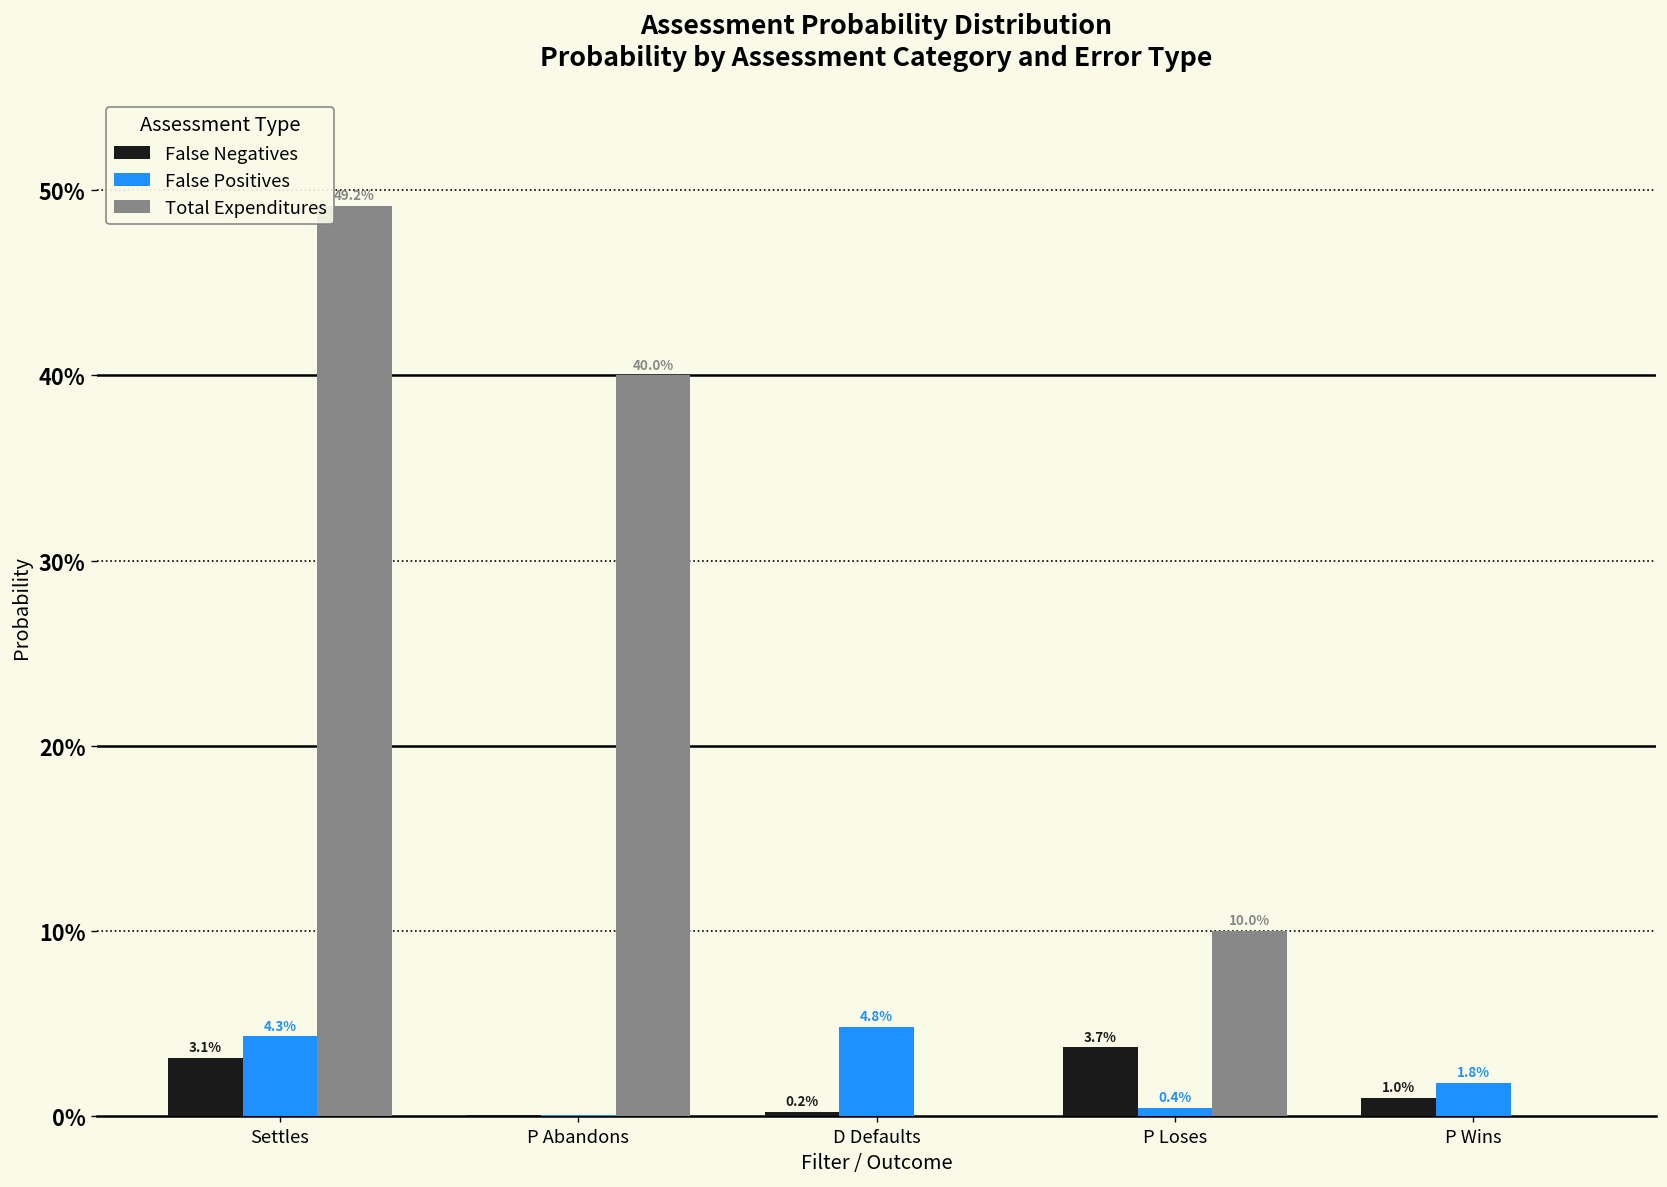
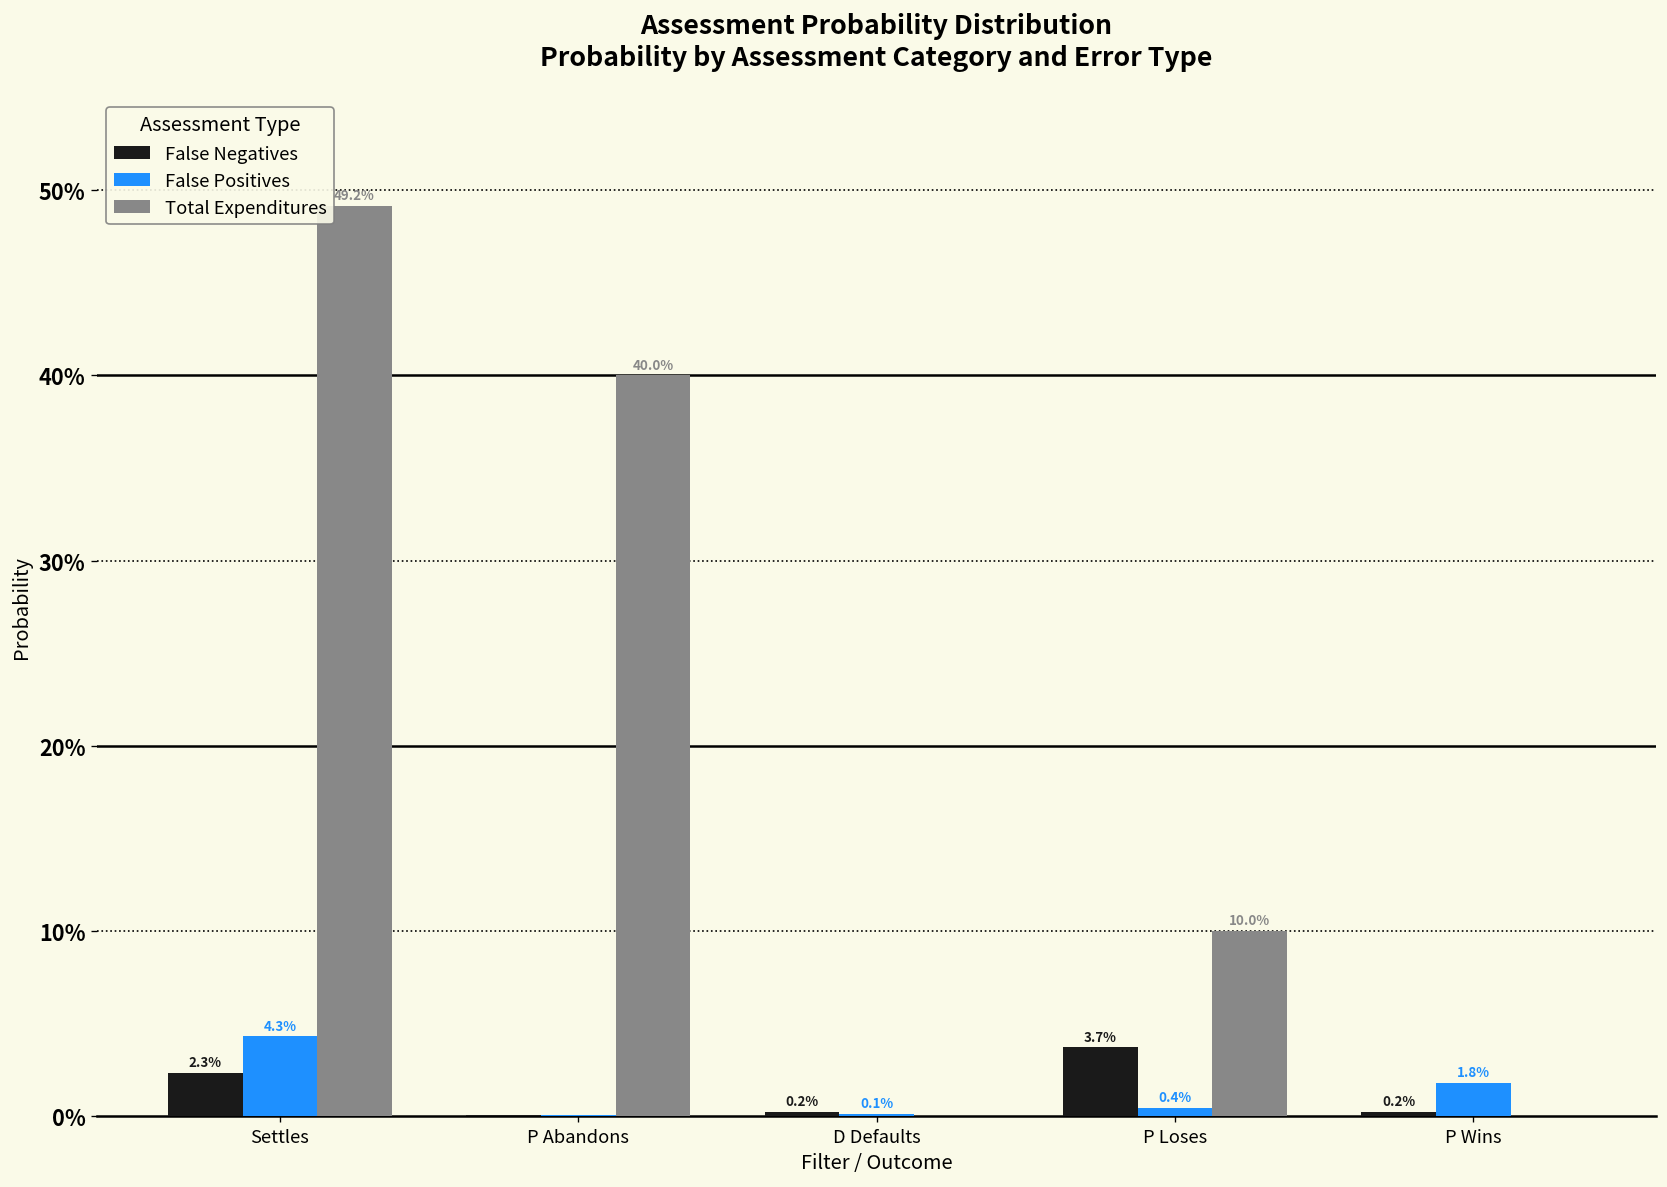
  {
    "False Negatives": {
-     "Settles": "3.1%",
+     "Settles": "2.3%",
      "D Defaults": "0.2%",
      "P Loses": "3.7%",
-     "P Wins": "1.0%"
+     "P Wins": "0.2%"
    },
    "False Positives": {
      "Settles": "4.3%",
-     "D Defaults": "4.8%",
+     "D Defaults": "0.1%",
      "P Loses": "0.4%",
      "P Wins": "1.8%"
    },
    "Total Expenditures": {
      "Settles": "49.2%",
      "P Abandons": "40.0%",
      "P Loses": "10.0%"
    }
  }
